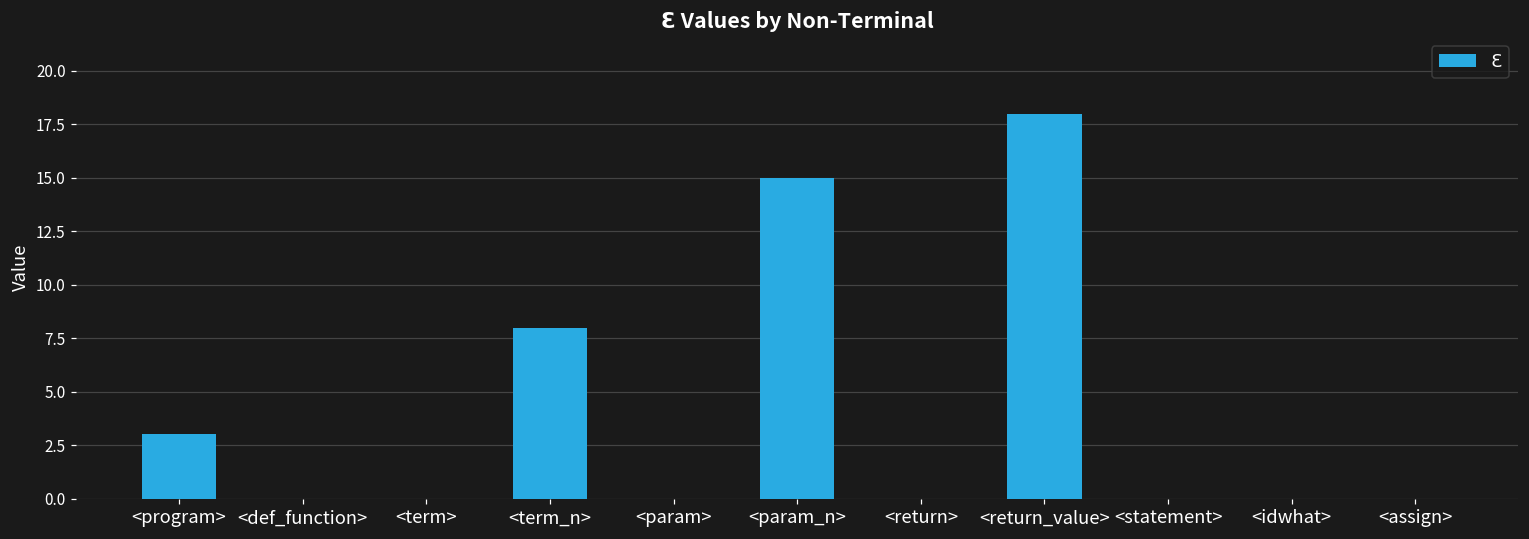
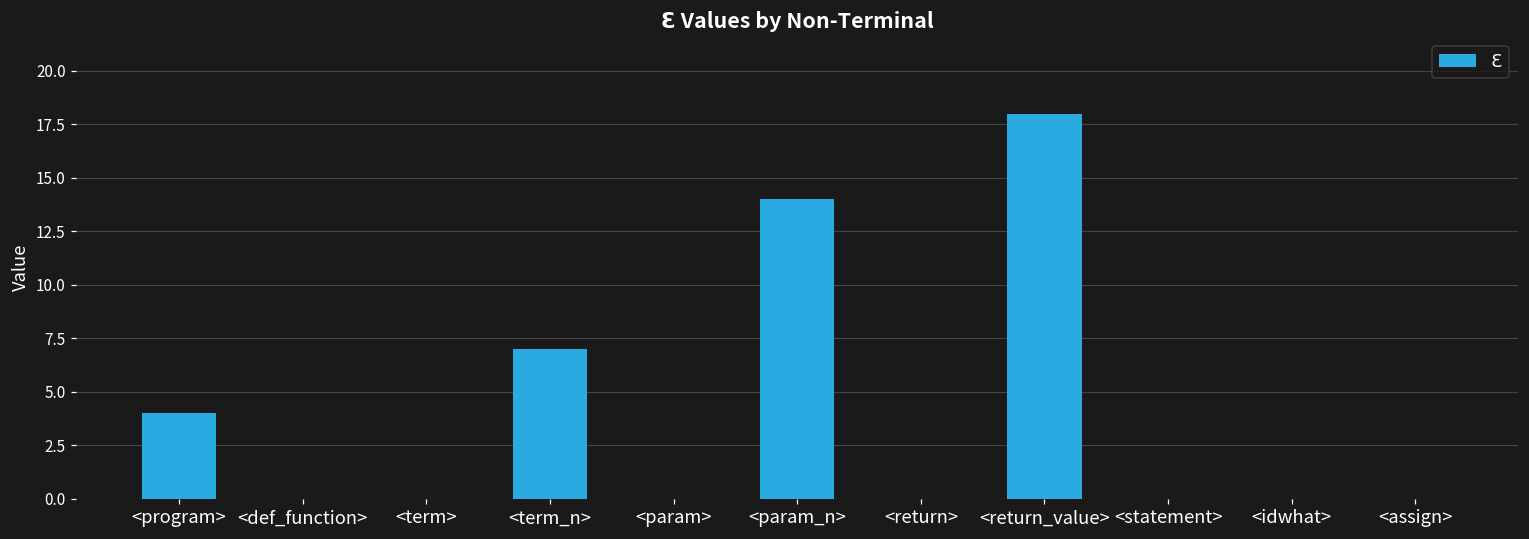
  {
-   "<program>": 3,
+   "<program>": 4,
    "<def_function>": 0,
    "<term>": 0,
-   "<term_n>": 8,
+   "<term_n>": 7,
    "<param>": 0,
-   "<param_n>": 15,
+   "<param_n>": 14,
    "<return>": 0,
    "<return_value>": 18,
    "<statement>": 0,
    "<idwhat>": 0,
    "<assign>": 0
  }
